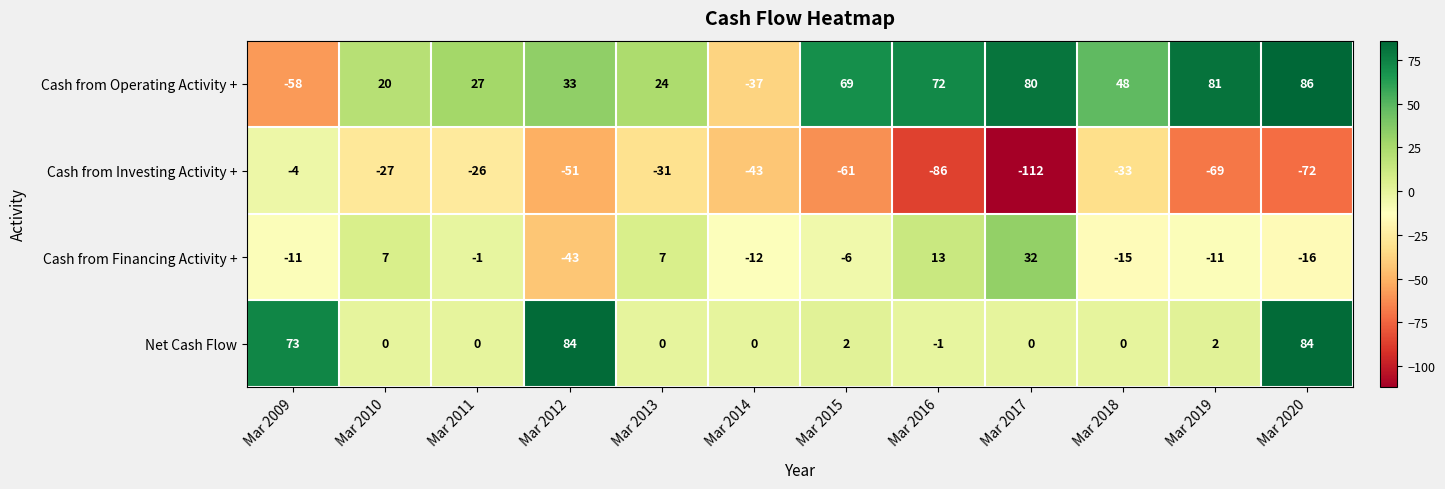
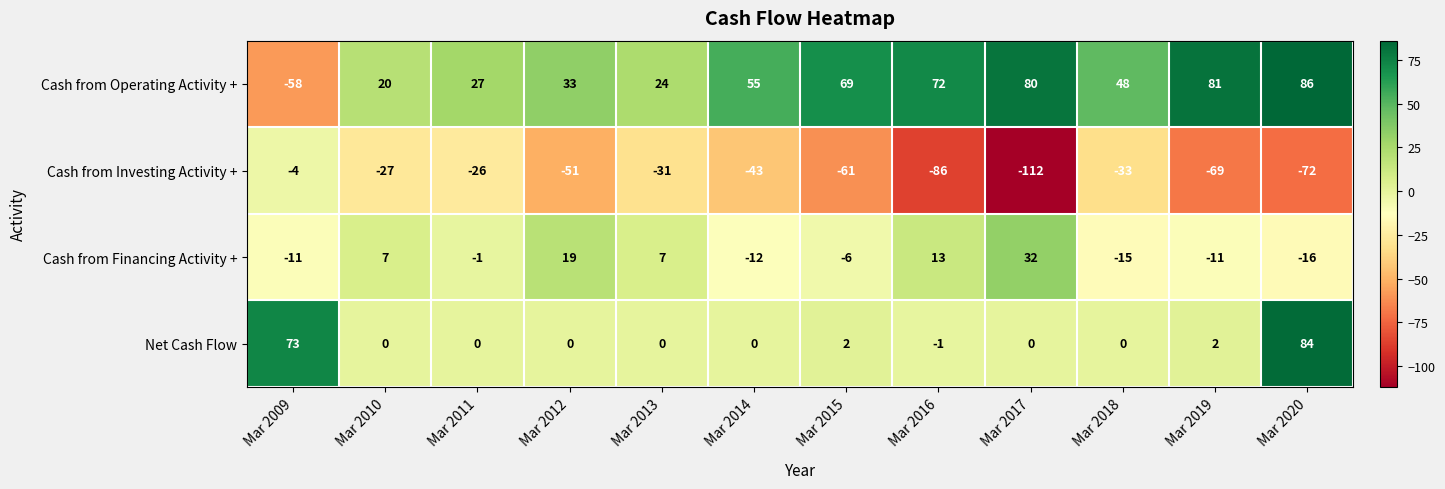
  {
    "Cash from Operating Activity +": {
      "Mar 2009": -58,
      "Mar 2010": 20,
      "Mar 2011": 27,
      "Mar 2012": 33,
      "Mar 2013": 24,
-     "Mar 2014": -37,
+     "Mar 2014": 55,
      "Mar 2015": 69,
      "Mar 2016": 72,
      "Mar 2017": 80,
      "Mar 2018": 48,
      "Mar 2019": 81,
      "Mar 2020": 86
    },
    "Cash from Investing Activity +": {
      "Mar 2009": -4,
      "Mar 2010": -27,
      "Mar 2011": -26,
      "Mar 2012": -51,
      "Mar 2013": -31,
      "Mar 2014": -43,
      "Mar 2015": -61,
      "Mar 2016": -86,
      "Mar 2017": -112,
      "Mar 2018": -33,
      "Mar 2019": -69,
      "Mar 2020": -72
    },
    "Cash from Financing Activity +": {
      "Mar 2009": -11,
      "Mar 2010": 7,
      "Mar 2011": -1,
-     "Mar 2012": -43,
+     "Mar 2012": 19,
      "Mar 2013": 7,
      "Mar 2014": -12,
      "Mar 2015": -6,
      "Mar 2016": 13,
      "Mar 2017": 32,
      "Mar 2018": -15,
      "Mar 2019": -11,
      "Mar 2020": -16
    },
    "Net Cash Flow": {
      "Mar 2009": 73,
      "Mar 2010": 0,
      "Mar 2011": 0,
-     "Mar 2012": 84,
+     "Mar 2012": 0,
      "Mar 2013": 0,
      "Mar 2014": 0,
      "Mar 2015": 2,
      "Mar 2016": -1,
      "Mar 2017": 0,
      "Mar 2018": 0,
      "Mar 2019": 2,
      "Mar 2020": 84
    }
  }
